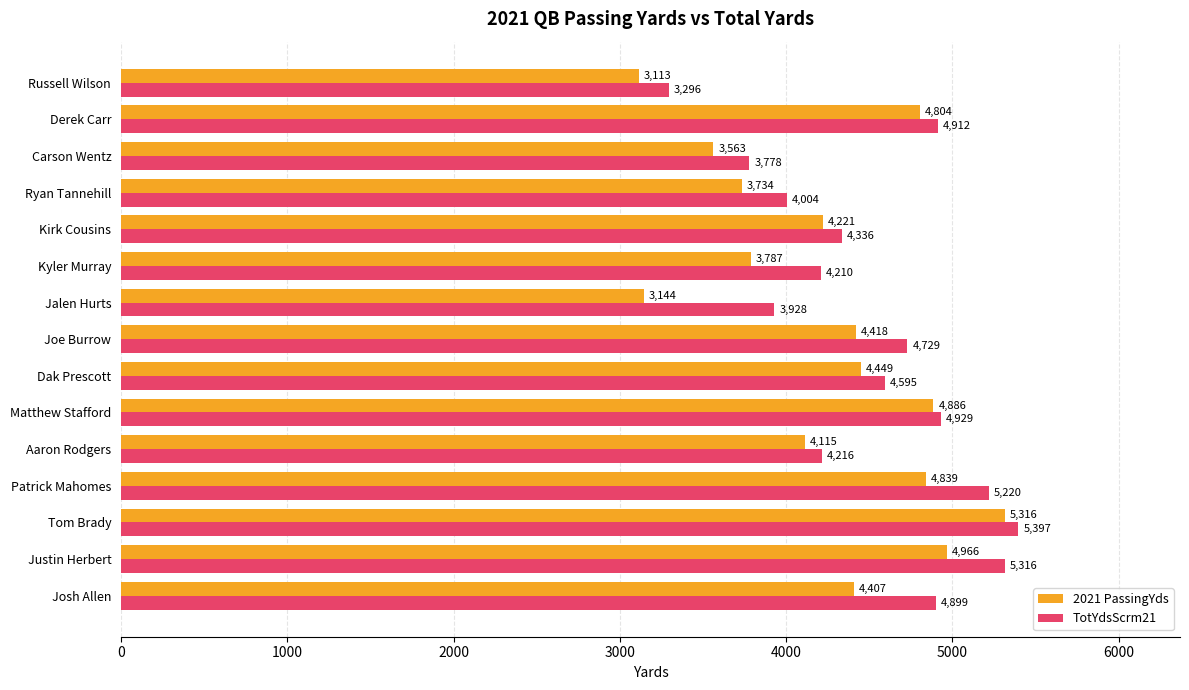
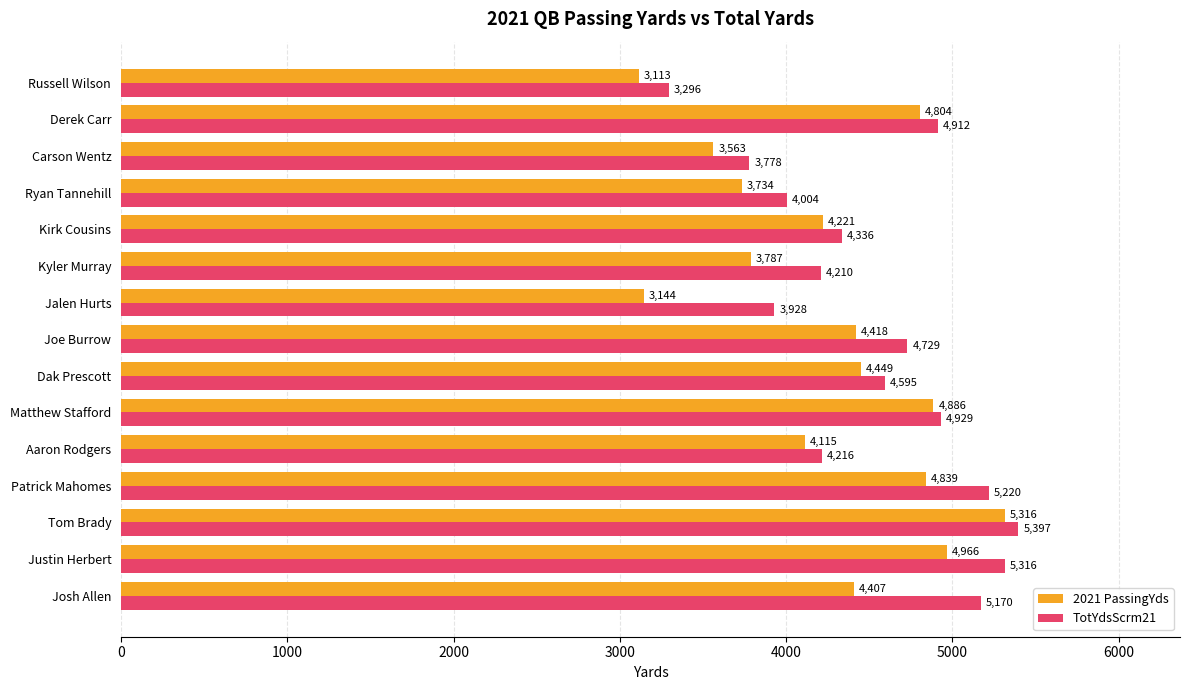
  {
    "2021 PassingYds": {
      "Russell Wilson": "3,113",
      "Derek Carr": "4,804",
      "Carson Wentz": "3,563",
      "Ryan Tannehill": "3,734",
      "Kirk Cousins": "4,221",
      "Kyler Murray": "3,787",
      "Jalen Hurts": "3,144",
      "Joe Burrow": "4,418",
      "Dak Prescott": "4,449",
      "Matthew Stafford": "4,886",
      "Aaron Rodgers": "4,115",
      "Patrick Mahomes": "4,839",
      "Tom Brady": "5,316",
      "Justin Herbert": "4,966",
      "Josh Allen": "4,407"
    },
    "TotYdsScrm21": {
      "Russell Wilson": "3,296",
      "Derek Carr": "4,912",
      "Carson Wentz": "3,778",
      "Ryan Tannehill": "4,004",
      "Kirk Cousins": "4,336",
      "Kyler Murray": "4,210",
      "Jalen Hurts": "3,928",
      "Joe Burrow": "4,729",
      "Dak Prescott": "4,595",
      "Matthew Stafford": "4,929",
      "Aaron Rodgers": "4,216",
      "Patrick Mahomes": "5,220",
      "Tom Brady": "5,397",
      "Justin Herbert": "5,316",
-     "Josh Allen": "4,899"
+     "Josh Allen": "5,170"
    }
  }
